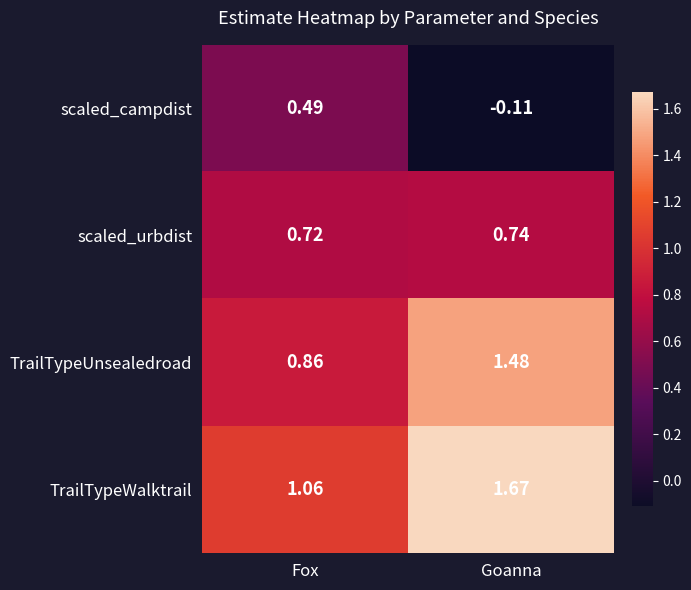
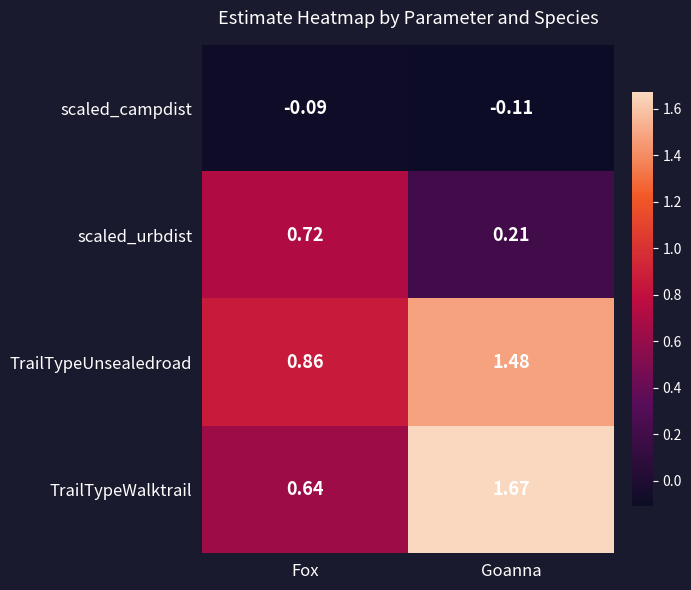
  {
    "scaled_campdist": {
-     "Fox": 0.49,
+     "Fox": -0.09,
      "Goanna": -0.11
    },
    "scaled_urbdist": {
      "Fox": 0.72,
-     "Goanna": 0.74
+     "Goanna": 0.21
    },
    "TrailTypeUnsealedroad": {
      "Fox": 0.86,
      "Goanna": 1.48
    },
    "TrailTypeWalktrail": {
-     "Fox": 1.06,
+     "Fox": 0.64,
      "Goanna": 1.67
    }
  }
